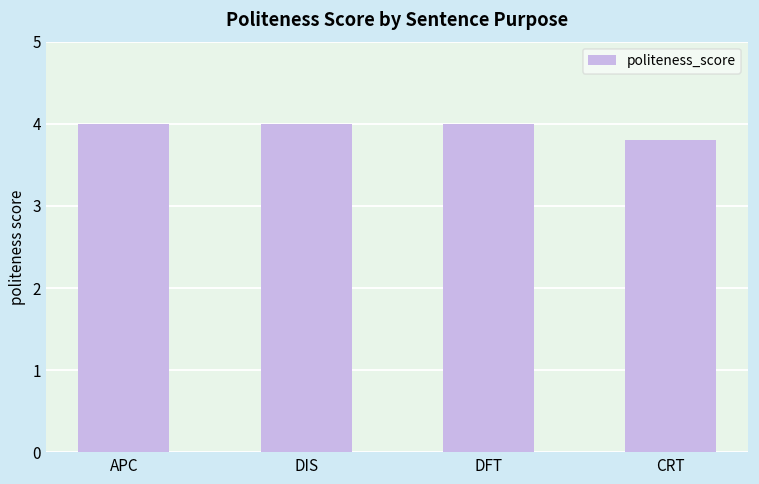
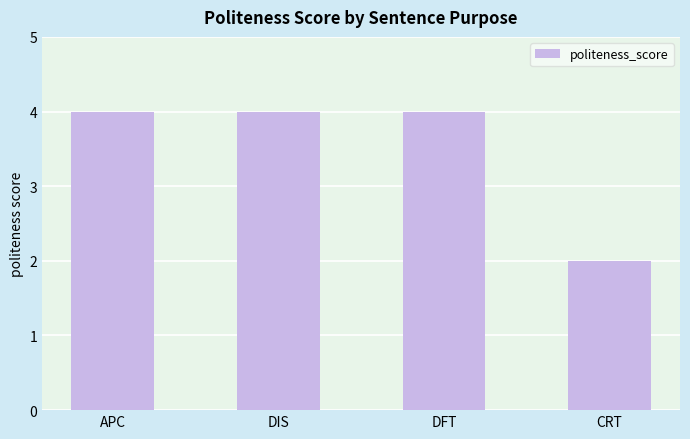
  {
    "APC": 4.0,
    "DIS": 4.0,
    "DFT": 4.0,
-   "CRT": 3.8
+   "CRT": 2.0
  }
